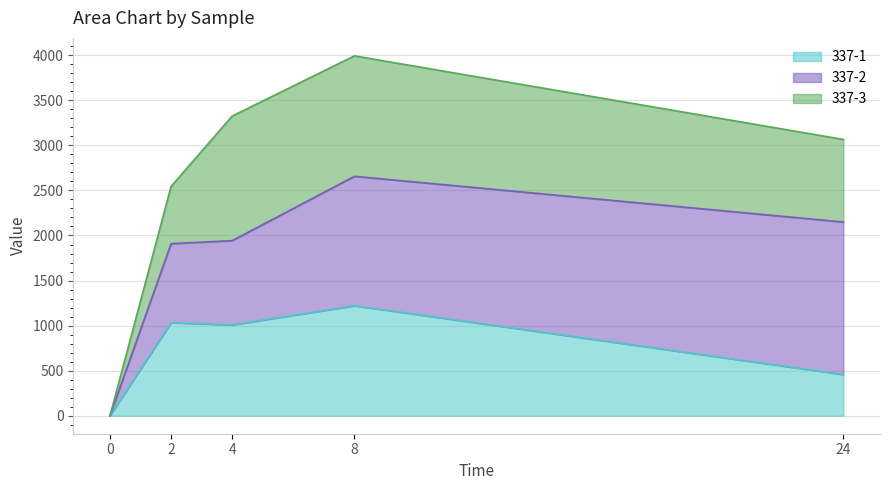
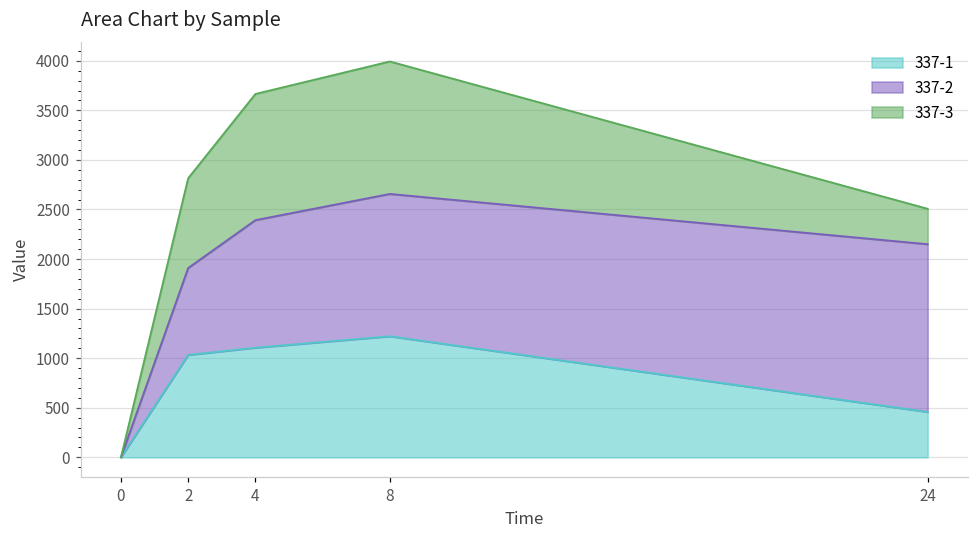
  {
    "337-1": {
      "2": 1000,
-     "4": 1000,
+     "4": 1100,
      "8": 1200,
      "24": 500
    },
    "337-2": {
      "2": 900,
-     "4": 900,
+     "4": 1300,
      "8": 1400,
      "24": 1700
    },
    "337-3": {
-     "2": 600,
-     "4": 1400,
+     "2": 900,
+     "4": 1300,
      "8": 1300,
-     "24": 900
+     "24": 400
    }
  }
